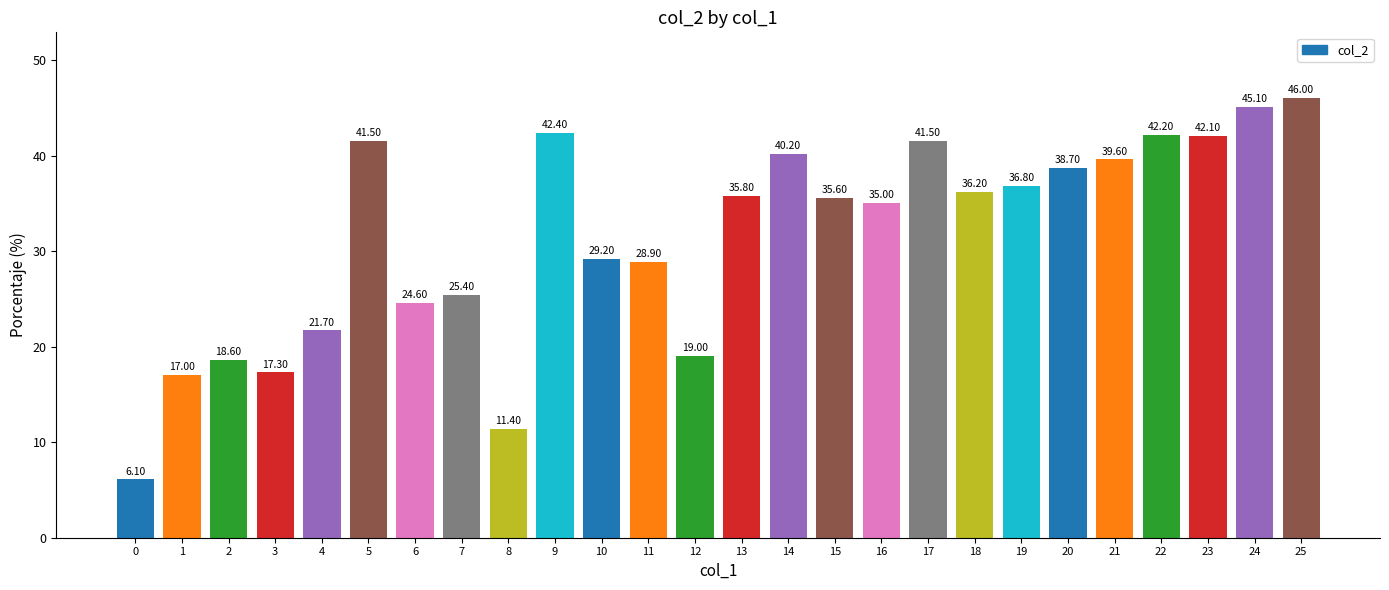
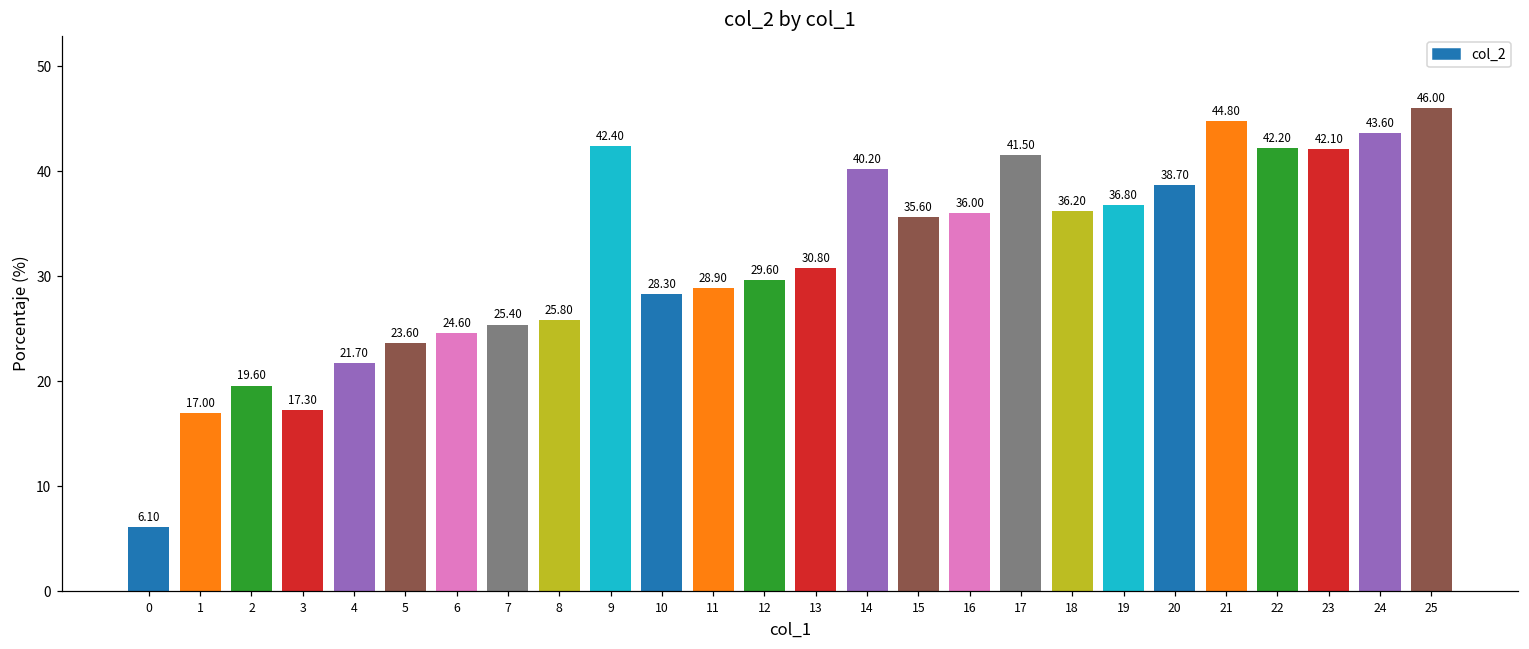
  {
    "0": 6.10,
    "1": 17.00,
-   "2": 18.60,
+   "2": 19.60,
    "3": 17.30,
    "4": 21.70,
-   "5": 41.50,
+   "5": 23.60,
    "6": 24.60,
    "7": 25.40,
-   "8": 11.40,
+   "8": 25.80,
    "9": 42.40,
-   "10": 29.20,
+   "10": 28.30,
    "11": 28.90,
-   "12": 19.00,
-   "13": 35.80,
+   "12": 29.60,
+   "13": 30.80,
    "14": 40.20,
    "15": 35.60,
-   "16": 35.00,
+   "16": 36.00,
    "17": 41.50,
    "18": 36.20,
    "19": 36.80,
    "20": 38.70,
-   "21": 39.60,
+   "21": 44.80,
    "22": 42.20,
    "23": 42.10,
-   "24": 45.10,
+   "24": 43.60,
    "25": 46.00
  }
